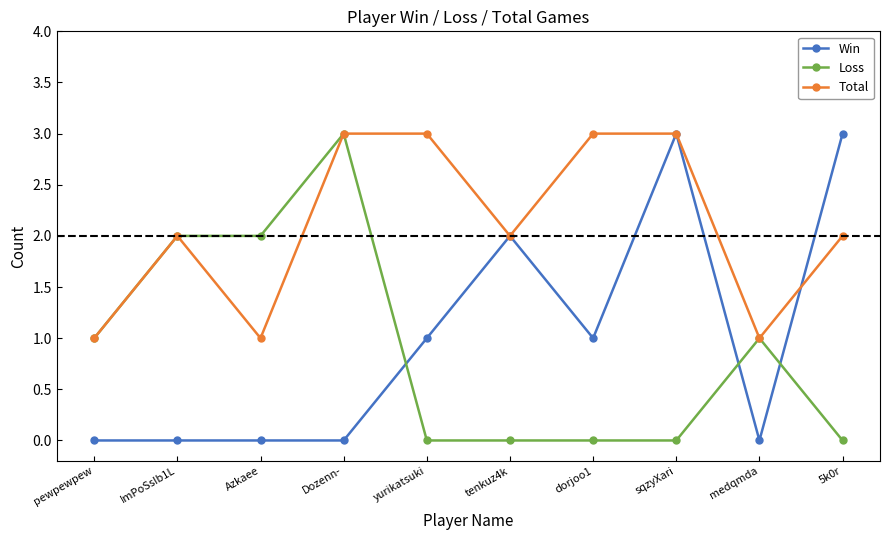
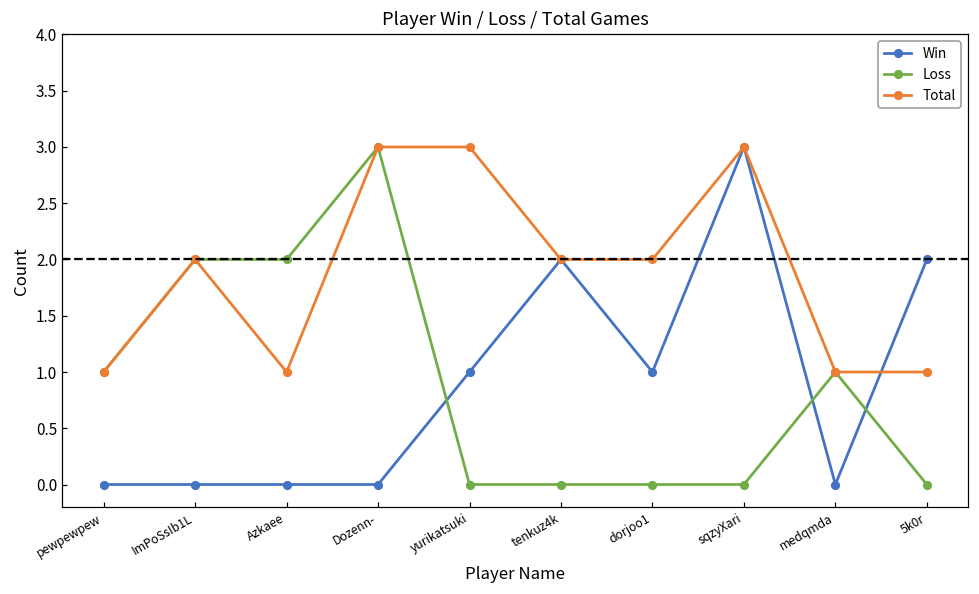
  {
    "Win": {
      "pewpewpew": 0,
      "ImPoSsIb1L": 0,
      "Azkaee": 0,
      "Dozenn-": 0,
      "yurikatsuki": 1,
      "dorjoo1": 1,
      "medqmda": 0,
-     "5k0r": 3
+     "5k0r": 2
    },
    "Loss": {
      "Azkaee": 2,
      "yurikatsuki": 0,
      "tenkuz4k": 0,
      "dorjoo1": 0,
      "sqzyXari": 0,
      "5k0r": 0
    },
    "Total": {
      "Azkaee": 1,
      "yurikatsuki": 3,
-     "dorjoo1": 3,
-     "5k0r": 2
+     "dorjoo1": 2,
+     "5k0r": 1
    }
  }
